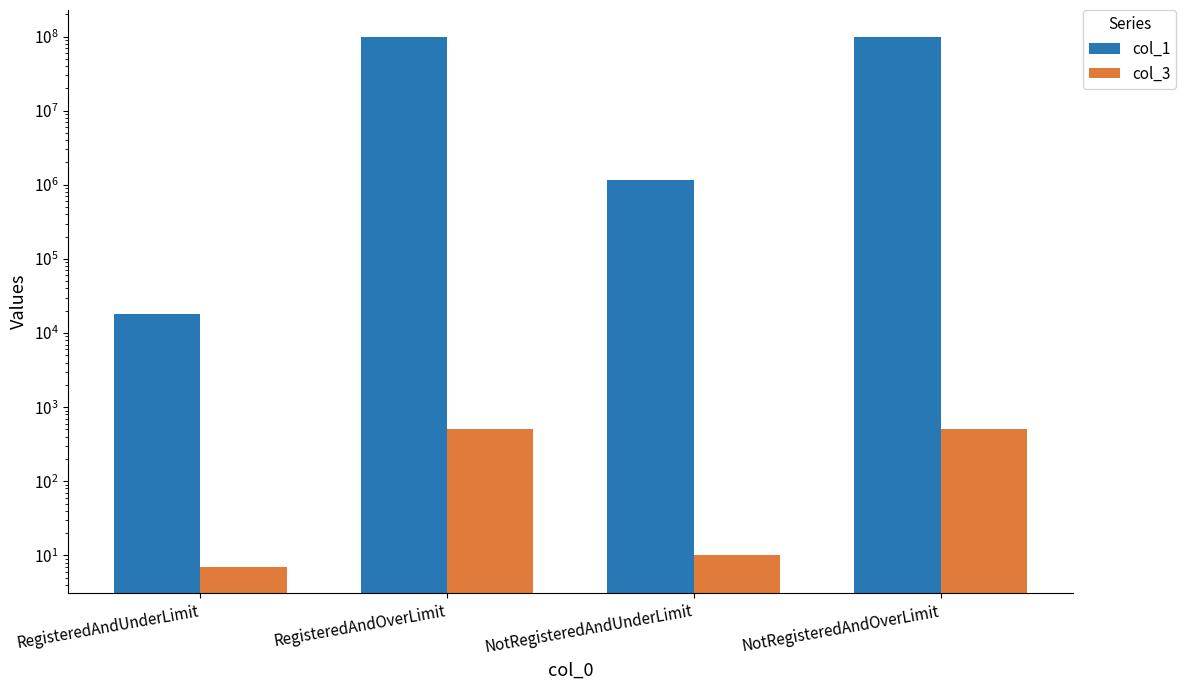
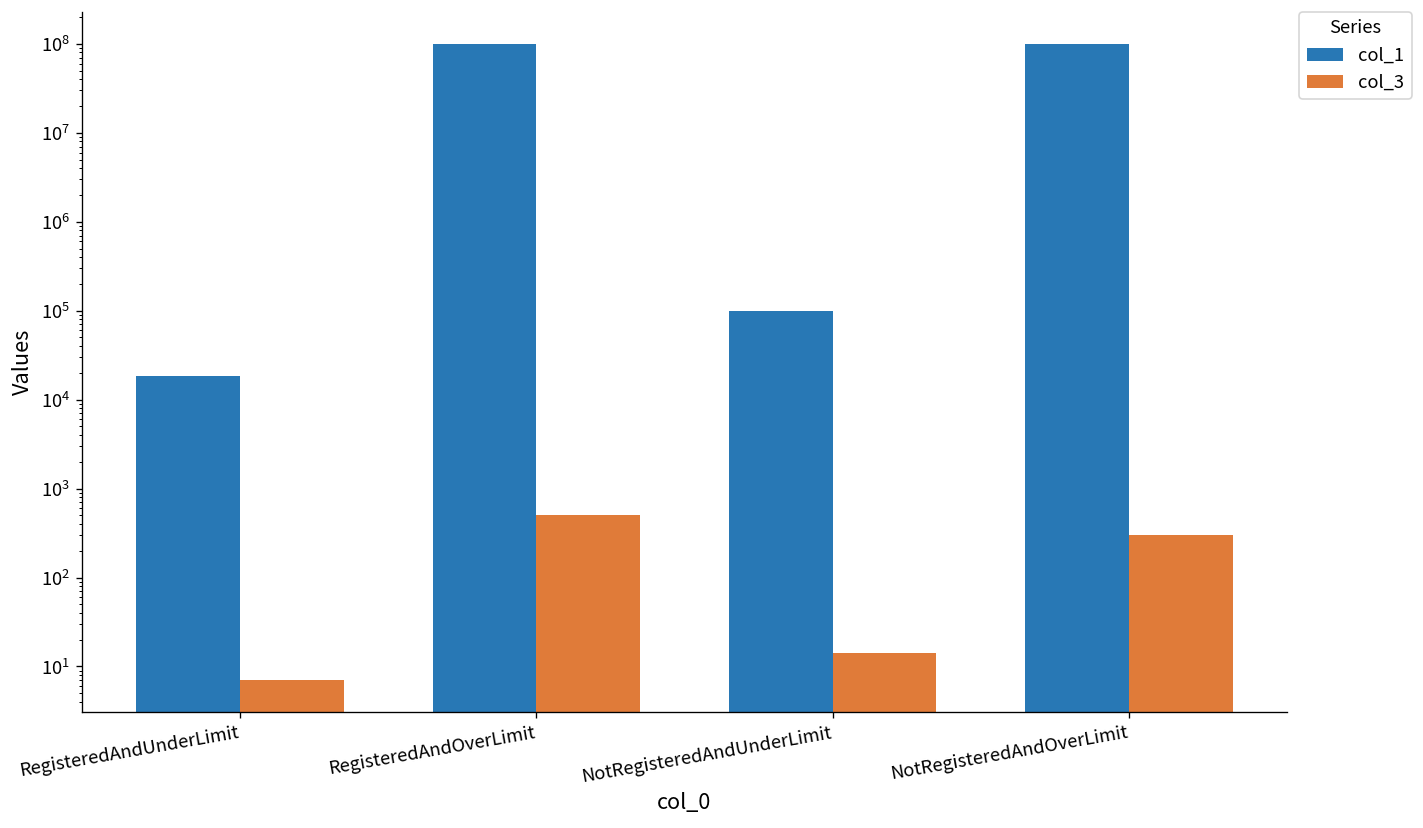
  {
    "col_1": {
      "RegisteredAndUnderLimit": 18000,
      "RegisteredAndOverLimit": 100000000,
-     "NotRegisteredAndUnderLimit": 1200000,
+     "NotRegisteredAndUnderLimit": 100000,
      "NotRegisteredAndOverLimit": 100000000
    },
    "col_3": {
      "RegisteredAndUnderLimit": 7,
      "RegisteredAndOverLimit": 500,
-     "NotRegisteredAndUnderLimit": 10,
-     "NotRegisteredAndOverLimit": 500
+     "NotRegisteredAndUnderLimit": 14,
+     "NotRegisteredAndOverLimit": 300
    }
  }
